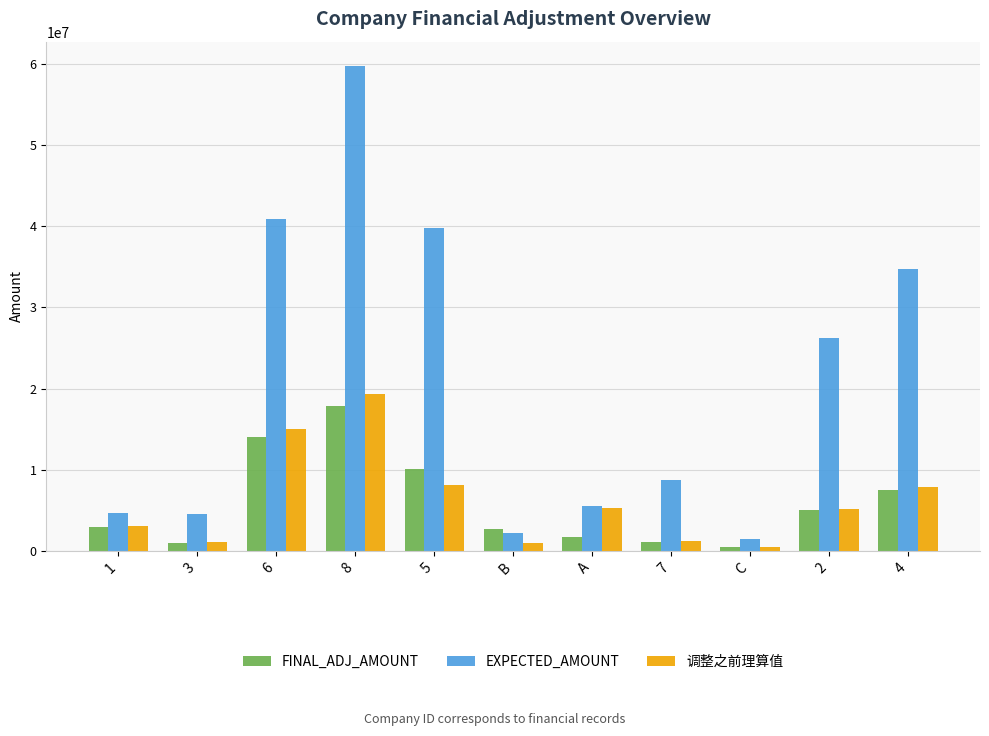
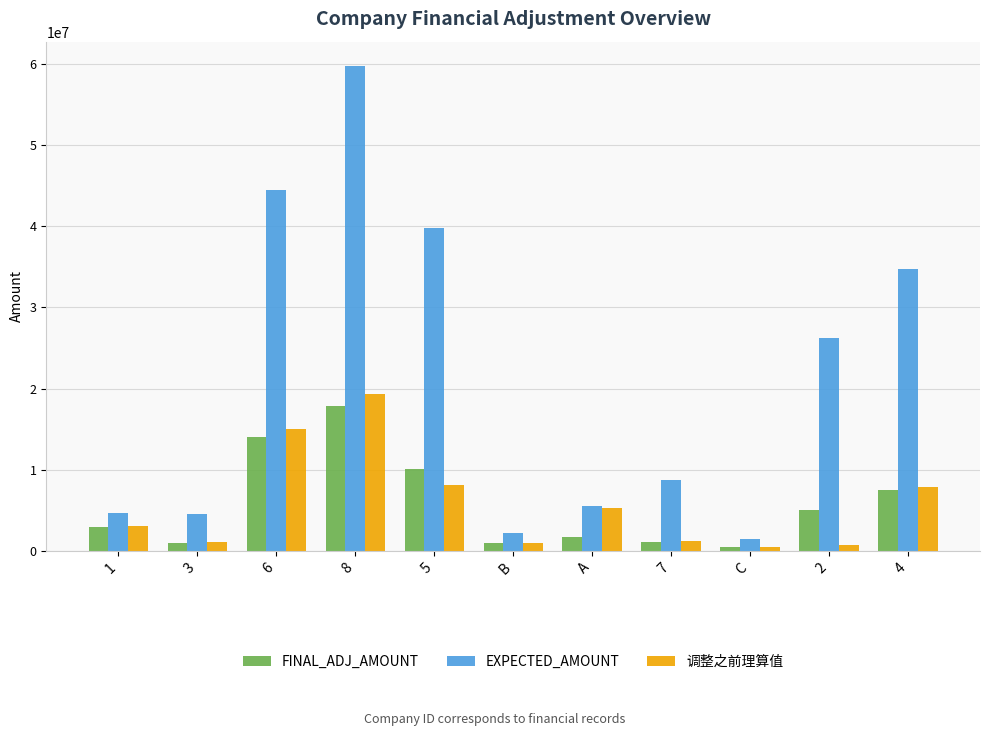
  {
    "FINAL_ADJ_AMOUNT": {
      "1": 3000000,
      "3": 1000000,
      "6": 14000000,
      "8": 18000000,
      "5": 10000000,
-     "B": 3000000,
+     "B": 1000000,
      "A": 2000000,
      "7": 1000000,
      "C": 0,
      "2": 5000000,
      "4": 8000000
    },
    "EXPECTED_AMOUNT": {
      "1": 5000000,
      "3": 5000000,
-     "6": 41000000,
+     "6": 45000000,
      "8": 60000000,
      "5": 40000000,
      "B": 2000000,
      "A": 6000000,
      "7": 9000000,
      "C": 2000000,
      "2": 26000000,
      "4": 35000000
    },
    "调整之前理算值": {
      "1": 3000000,
      "3": 1000000,
      "6": 15000000,
      "8": 19000000,
      "5": 8000000,
      "B": 1000000,
      "A": 5000000,
      "7": 1000000,
      "C": 0,
-     "2": 5000000,
+     "2": 1000000,
      "4": 8000000
    }
  }
